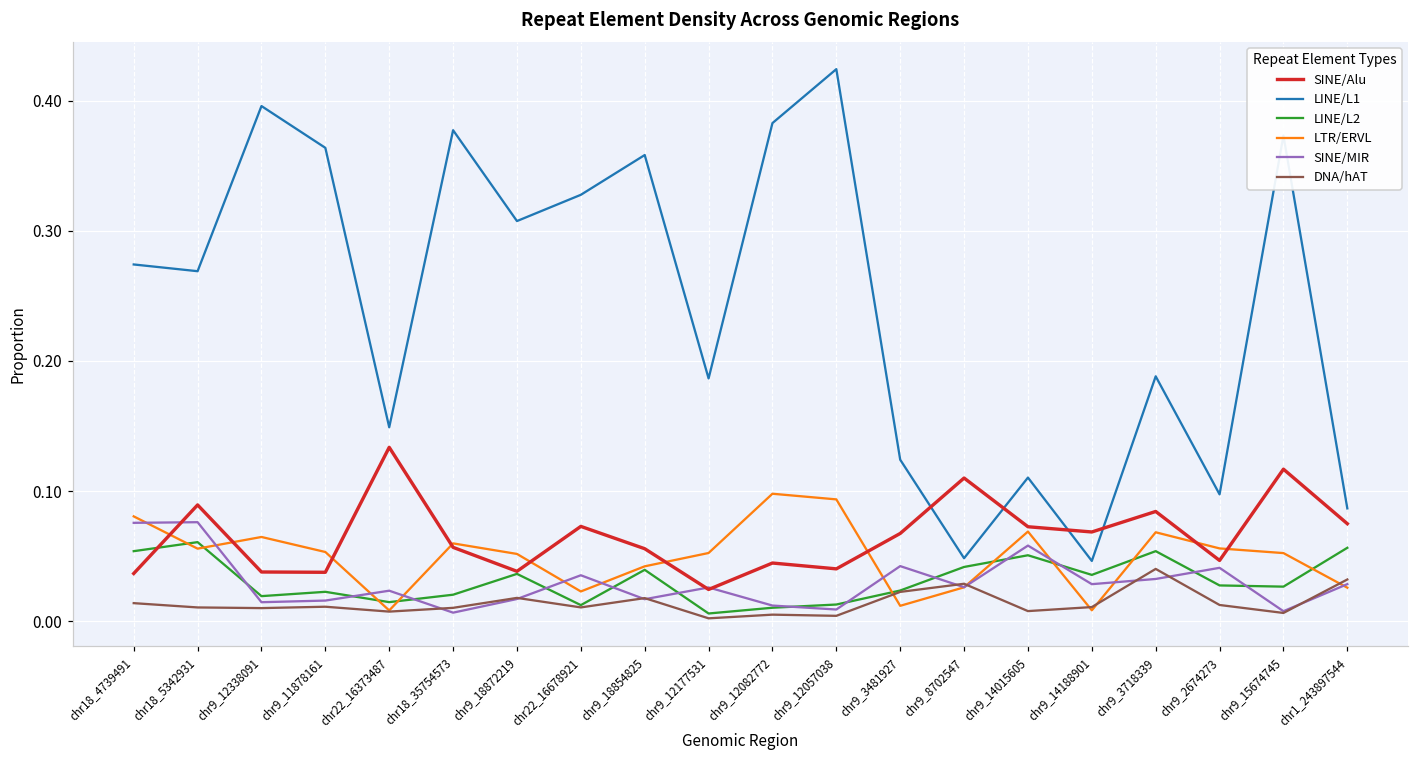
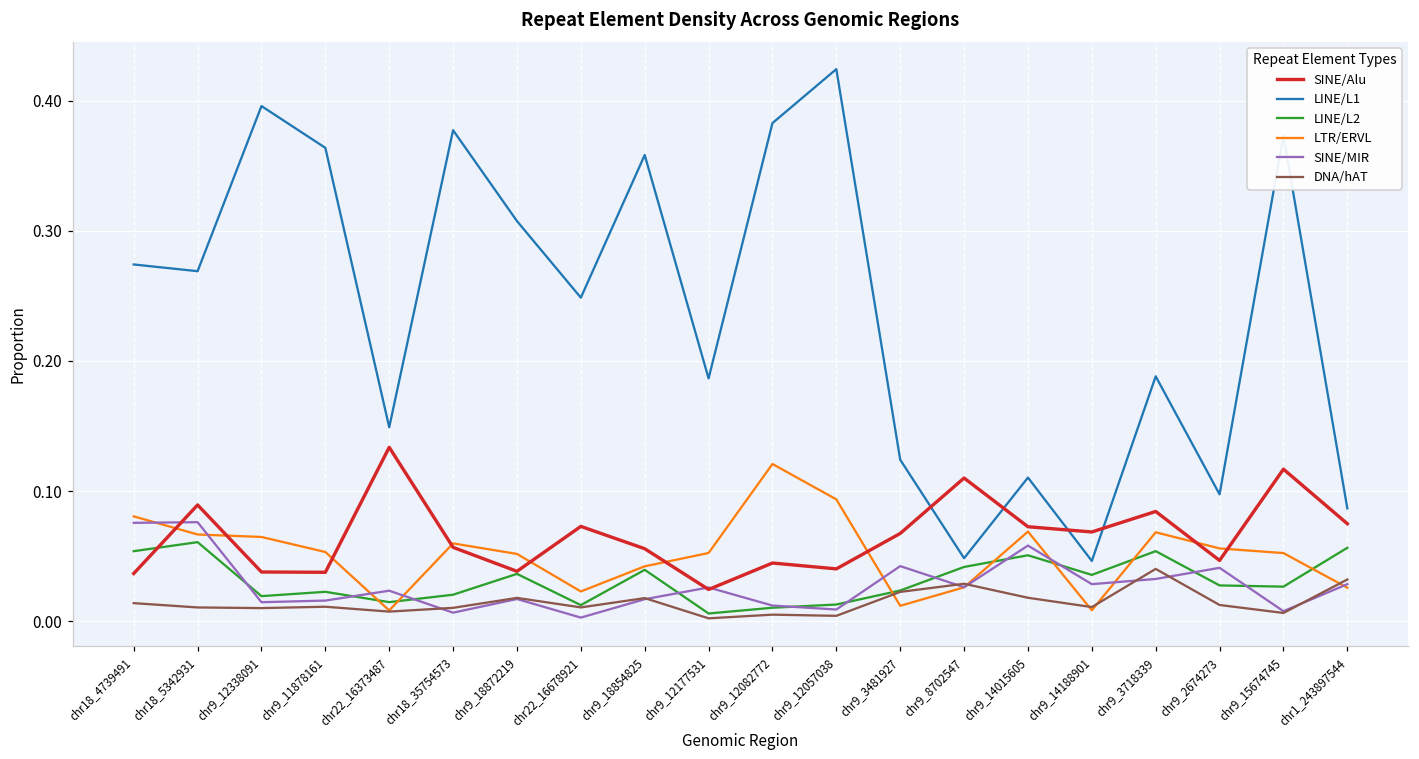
  {
    "SINE/Alu": {
      "chr18_4739491": 0.037,
      "chr18_5342931": 0.089,
      "chr9_12338091": 0.038,
      "chr9_11878161": 0.038,
      "chr22_16373487": 0.134,
      "chr18_35754573": 0.057,
      "chr22_16678921": 0.073,
      "chr9_18854825": 0.056,
      "chr9_12082772": 0.045,
      "chr9_12057038": 0.040,
      "chr9_3481927": 0.067,
      "chr9_8702547": 0.110,
      "chr9_14015605": 0.073,
      "chr9_14188901": 0.069,
      "chr9_3718339": 0.084,
      "chr9_2674273": 0.047,
      "chr9_15674745": 0.117,
      "chr1_243897544": 0.075
    },
    "LINE/L1": {
      "chr18_4739491": 0.274,
      "chr18_5342931": 0.269,
      "chr9_12338091": 0.396,
      "chr9_11878161": 0.364,
      "chr22_16373487": 0.149,
      "chr18_35754573": 0.377,
      "chr9_18872219": 0.308,
-     "chr22_16678921": 0.328,
+     "chr22_16678921": 0.249,
      "chr9_18854825": 0.358,
      "chr9_12177531": 0.187,
      "chr9_12082772": 0.383,
      "chr9_12057038": 0.424,
      "chr9_3481927": 0.124,
      "chr9_8702547": 0.048,
      "chr9_14015605": 0.110,
      "chr9_14188901": 0.046,
      "chr9_3718339": 0.188,
      "chr9_2674273": 0.097,
      "chr1_243897544": 0.087
    },
    "LINE/L2": {
      "chr18_4739491": 0.054,
      "chr18_5342931": 0.061,
      "chr9_12338091": 0.019,
      "chr9_11878161": 0.023,
      "chr22_16373487": 0.015,
      "chr18_35754573": 0.020,
      "chr9_18854825": 0.039,
      "chr9_12177531": 0.006,
      "chr9_12057038": 0.013,
      "chr9_8702547": 0.042,
      "chr9_14015605": 0.051,
      "chr9_14188901": 0.036,
      "chr9_3718339": 0.054,
      "chr9_2674273": 0.027,
      "chr9_15674745": 0.027,
      "chr1_243897544": 0.056
    },
    "LTR/ERVL": {
      "chr18_4739491": 0.081,
-     "chr18_5342931": 0.056,
+     "chr18_5342931": 0.067,
      "chr9_12338091": 0.065,
      "chr9_11878161": 0.053,
      "chr18_35754573": 0.060,
      "chr9_18872219": 0.052,
      "chr22_16678921": 0.023,
      "chr9_18854825": 0.042,
      "chr9_12177531": 0.052,
-     "chr9_12082772": 0.098,
+     "chr9_12082772": 0.121,
      "chr9_12057038": 0.094,
      "chr9_3481927": 0.012,
      "chr9_14015605": 0.069,
      "chr9_14188901": 0.008,
      "chr9_3718339": 0.068,
      "chr9_2674273": 0.056,
      "chr9_15674745": 0.052,
      "chr1_243897544": 0.026
    },
    "SINE/MIR": {
      "chr18_4739491": 0.076,
      "chr18_5342931": 0.076,
      "chr9_12338091": 0.015,
      "chr9_11878161": 0.016,
      "chr22_16373487": 0.023,
      "chr18_35754573": 0.007,
-     "chr22_16678921": 0.035,
+     "chr22_16678921": 0.003,
      "chr9_12057038": 0.009,
      "chr9_3481927": 0.042,
      "chr9_14015605": 0.058,
      "chr9_14188901": 0.028,
      "chr9_3718339": 0.032,
      "chr9_2674273": 0.041,
      "chr1_243897544": 0.028
    },
    "DNA/hAT": {
      "chr18_4739491": 0.014,
      "chr18_5342931": 0.011,
      "chr9_12338091": 0.010,
      "chr9_11878161": 0.011,
      "chr18_35754573": 0.010,
      "chr9_12177531": 0.002,
      "chr9_12082772": 0.005,
      "chr9_12057038": 0.004,
      "chr9_8702547": 0.029,
-     "chr9_14015605": 0.008,
+     "chr9_14015605": 0.018,
      "chr9_14188901": 0.011,
      "chr9_3718339": 0.040,
      "chr9_2674273": 0.012,
      "chr1_243897544": 0.032
    }
  }
